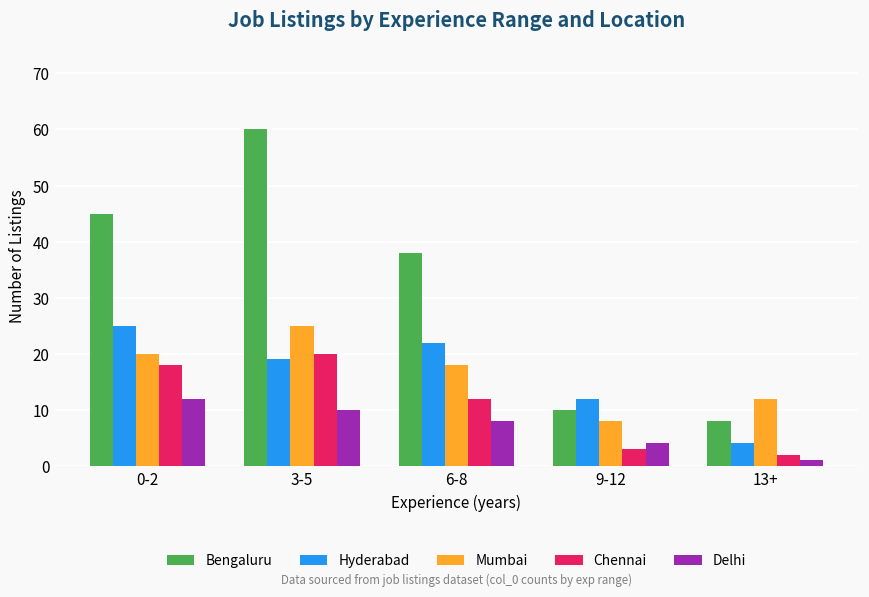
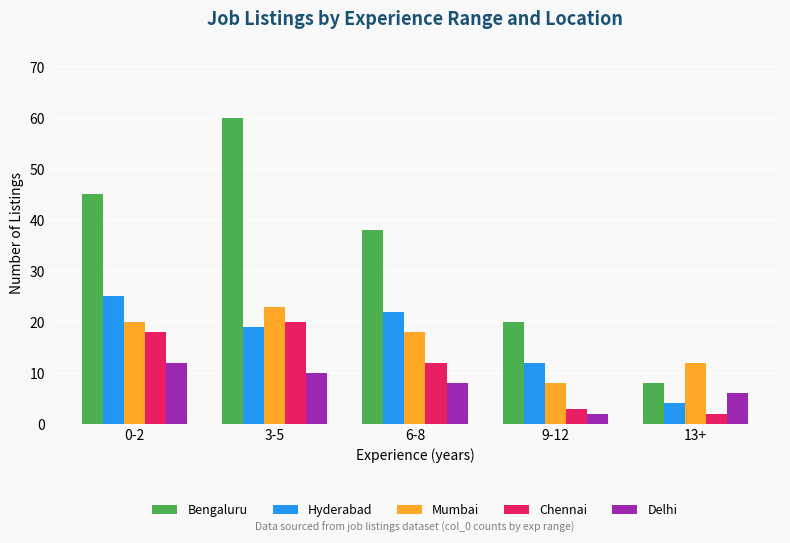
  {
    "Bengaluru": {
      "0-2": 45,
      "3-5": 60,
      "6-8": 38,
-     "9-12": 10,
+     "9-12": 20,
      "13+": 8
    },
    "Hyderabad": {
      "0-2": 25,
      "3-5": 19,
      "6-8": 22,
      "9-12": 12,
      "13+": 4
    },
    "Mumbai": {
      "0-2": 20,
-     "3-5": 25,
+     "3-5": 23,
      "6-8": 18,
      "9-12": 8,
      "13+": 12
    },
    "Chennai": {
      "0-2": 18,
      "3-5": 20,
      "6-8": 12,
      "9-12": 3,
      "13+": 2
    },
    "Delhi": {
      "0-2": 12,
      "3-5": 10,
      "6-8": 8,
-     "9-12": 4,
-     "13+": 1
+     "9-12": 2,
+     "13+": 6
    }
  }
